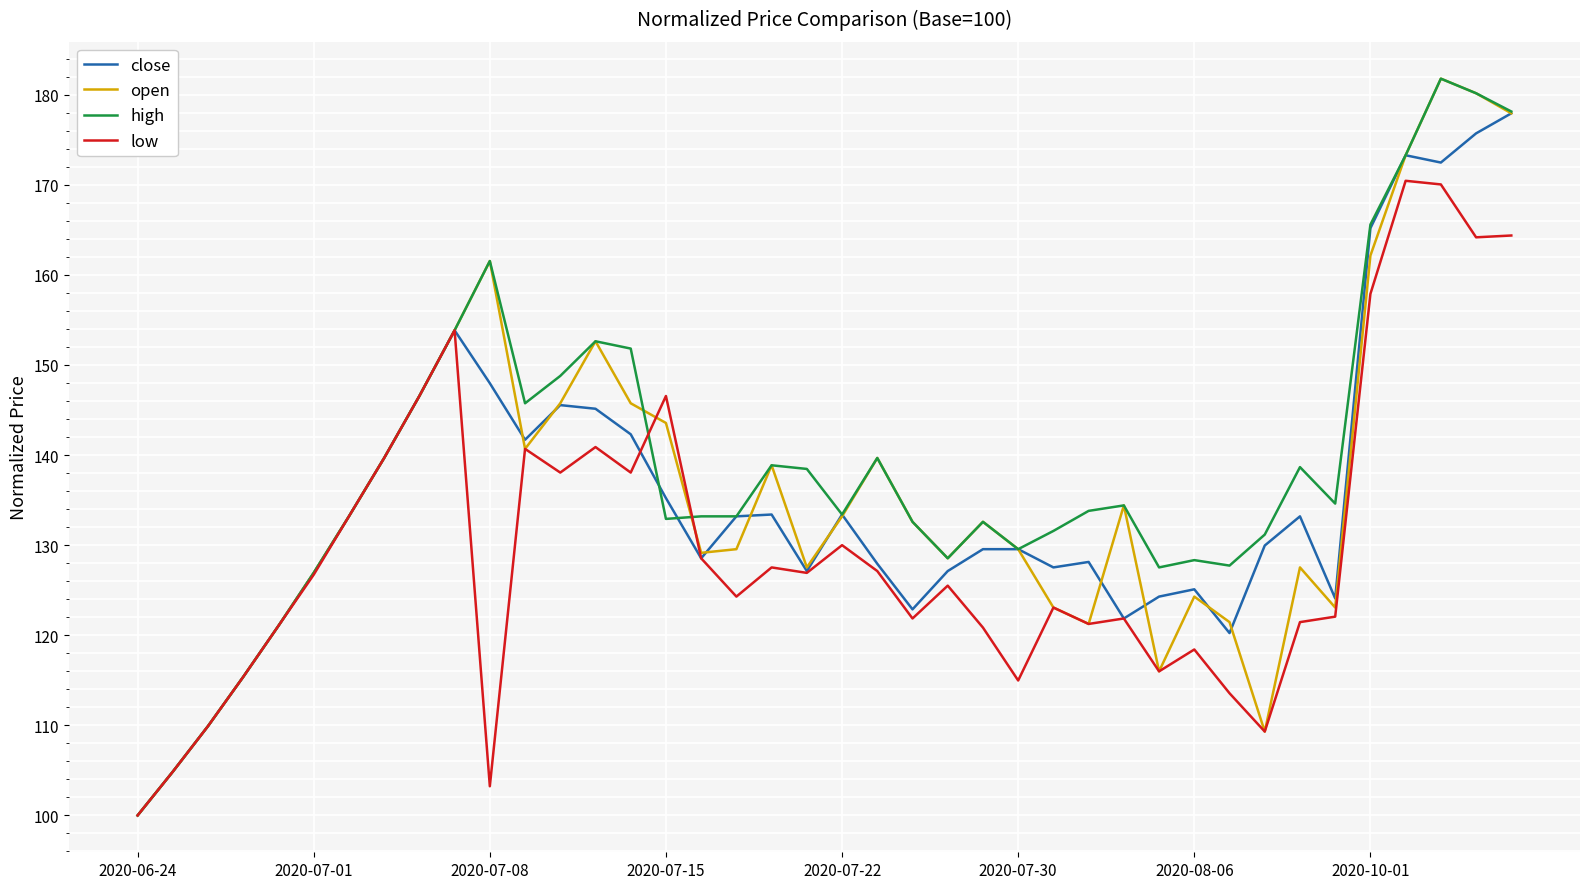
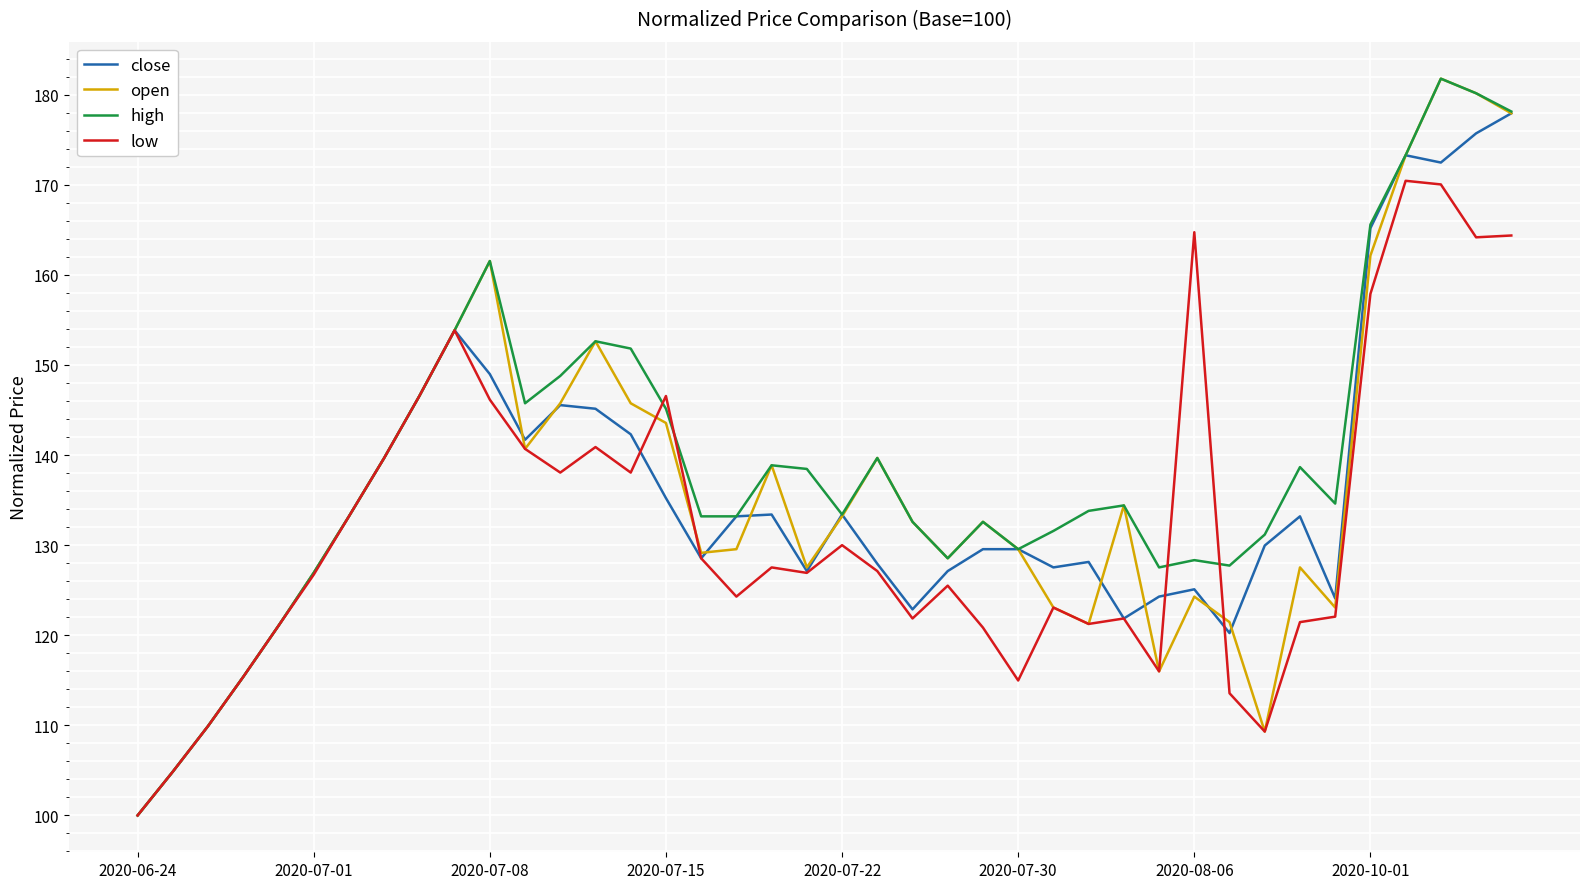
  {
    "close": {
-     "2020-07-08": 148,
+     "2020-07-08": 149,
      "2020-07-15": 135,
      "2020-08-06": 125,
      "2020-10-01": 165
    },
    "open": {
      "2020-07-15": 144,
      "2020-08-06": 124,
      "2020-10-01": 162
    },
    "high": {
-     "2020-07-15": 133,
+     "2020-07-15": 145,
      "2020-08-06": 128,
      "2020-10-01": 166
    },
    "low": {
-     "2020-07-08": 103,
+     "2020-07-08": 146,
      "2020-07-15": 147,
      "2020-07-22": 130,
      "2020-07-30": 115,
-     "2020-08-06": 118,
+     "2020-08-06": 165,
      "2020-10-01": 158
    }
  }
